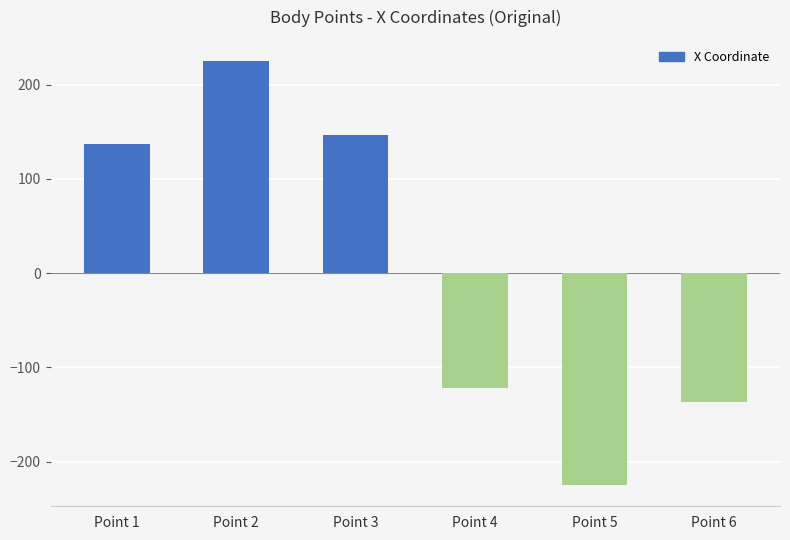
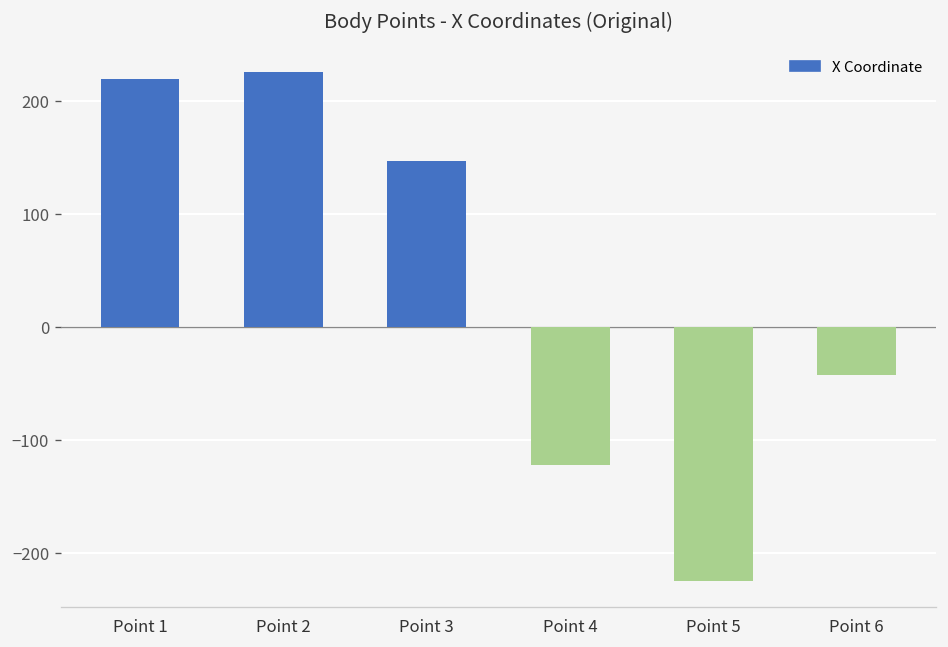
  {
-   "Point 1": 140,
+   "Point 1": 220,
    "Point 2": 230,
    "Point 3": 150,
    "Point 4": -120,
    "Point 5": -230,
-   "Point 6": -140
+   "Point 6": -40
  }
